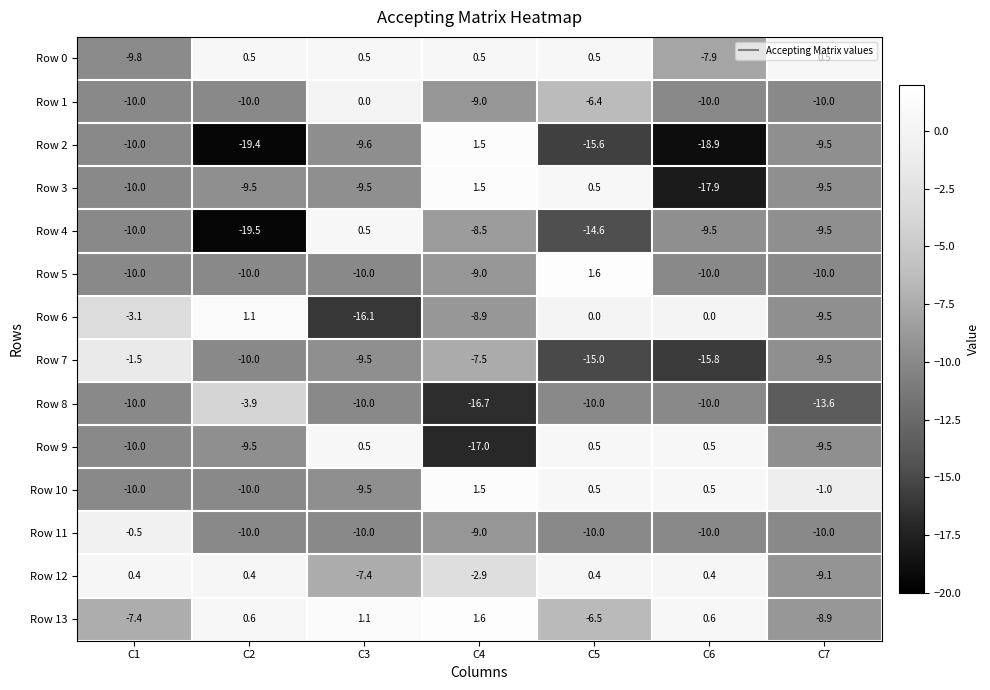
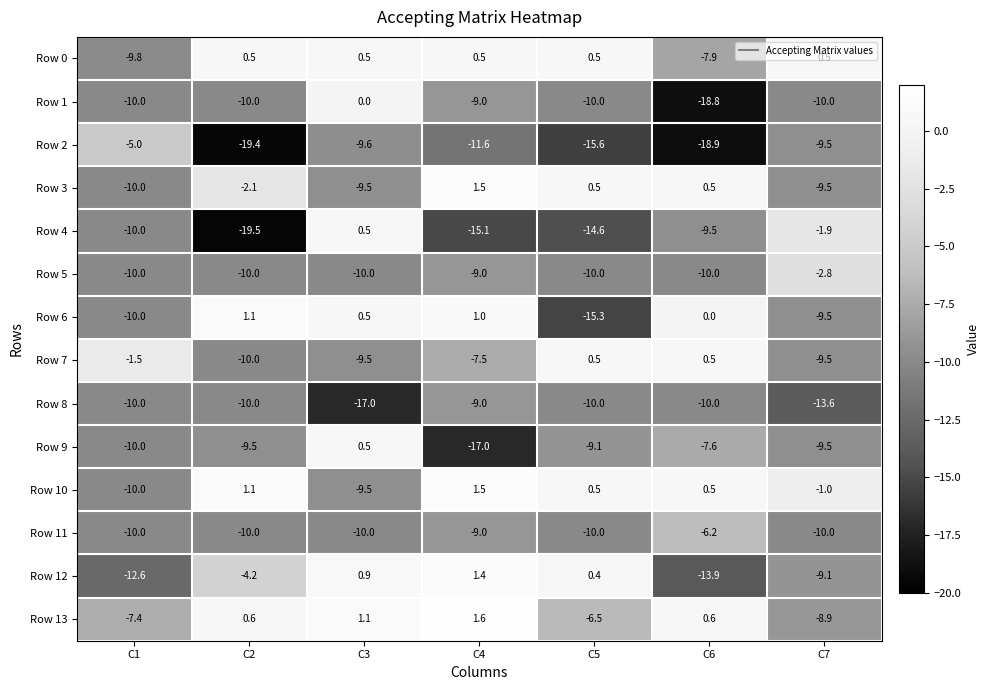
  {
    "Row 0": {
      "C1": -9.8,
      "C2": 0.5,
      "C3": 0.5,
      "C4": 0.5,
      "C5": 0.5,
      "C6": -7.9
    },
    "Row 1": {
      "C1": -10.0,
      "C2": -10.0,
      "C3": 0.0,
      "C4": -9.0,
-     "C5": -6.4,
-     "C6": -10.0,
+     "C5": -10.0,
+     "C6": -18.8,
      "C7": -10.0
    },
    "Row 2": {
-     "C1": -10.0,
+     "C1": -5.0,
      "C2": -19.4,
      "C3": -9.6,
-     "C4": 1.5,
+     "C4": -11.6,
      "C5": -15.6,
      "C6": -18.9,
      "C7": -9.5
    },
    "Row 3": {
      "C1": -10.0,
-     "C2": -9.5,
+     "C2": -2.1,
      "C3": -9.5,
      "C4": 1.5,
      "C5": 0.5,
-     "C6": -17.9,
+     "C6": 0.5,
      "C7": -9.5
    },
    "Row 4": {
      "C1": -10.0,
      "C2": -19.5,
      "C3": 0.5,
-     "C4": -8.5,
+     "C4": -15.1,
      "C5": -14.6,
      "C6": -9.5,
-     "C7": -9.5
+     "C7": -1.9
    },
    "Row 5": {
      "C1": -10.0,
      "C2": -10.0,
      "C3": -10.0,
      "C4": -9.0,
-     "C5": 1.6,
+     "C5": -10.0,
      "C6": -10.0,
-     "C7": -10.0
+     "C7": -2.8
    },
    "Row 6": {
-     "C1": -3.1,
+     "C1": -10.0,
      "C2": 1.1,
-     "C3": -16.1,
-     "C4": -8.9,
-     "C5": 0.0,
+     "C3": 0.5,
+     "C4": 1.0,
+     "C5": -15.3,
      "C6": 0.0,
      "C7": -9.5
    },
    "Row 7": {
      "C1": -1.5,
      "C2": -10.0,
      "C3": -9.5,
      "C4": -7.5,
-     "C5": -15.0,
-     "C6": -15.8,
+     "C5": 0.5,
+     "C6": 0.5,
      "C7": -9.5
    },
    "Row 8": {
      "C1": -10.0,
-     "C2": -3.9,
-     "C3": -10.0,
-     "C4": -16.7,
+     "C2": -10.0,
+     "C3": -17.0,
+     "C4": -9.0,
      "C5": -10.0,
      "C6": -10.0,
      "C7": -13.6
    },
    "Row 9": {
      "C1": -10.0,
      "C2": -9.5,
      "C3": 0.5,
      "C4": -17.0,
-     "C5": 0.5,
-     "C6": 0.5,
+     "C5": -9.1,
+     "C6": -7.6,
      "C7": -9.5
    },
    "Row 10": {
      "C1": -10.0,
-     "C2": -10.0,
+     "C2": 1.1,
      "C3": -9.5,
      "C4": 1.5,
      "C5": 0.5,
      "C6": 0.5,
      "C7": -1.0
    },
    "Row 11": {
-     "C1": -0.5,
+     "C1": -10.0,
      "C2": -10.0,
      "C3": -10.0,
      "C4": -9.0,
      "C5": -10.0,
-     "C6": -10.0,
+     "C6": -6.2,
      "C7": -10.0
    },
    "Row 12": {
-     "C1": 0.4,
-     "C2": 0.4,
-     "C3": -7.4,
-     "C4": -2.9,
+     "C1": -12.6,
+     "C2": -4.2,
+     "C3": 0.9,
+     "C4": 1.4,
      "C5": 0.4,
-     "C6": 0.4,
+     "C6": -13.9,
      "C7": -9.1
    },
    "Row 13": {
      "C1": -7.4,
      "C2": 0.6,
      "C3": 1.1,
      "C4": 1.6,
      "C5": -6.5,
      "C6": 0.6,
      "C7": -8.9
    }
  }
